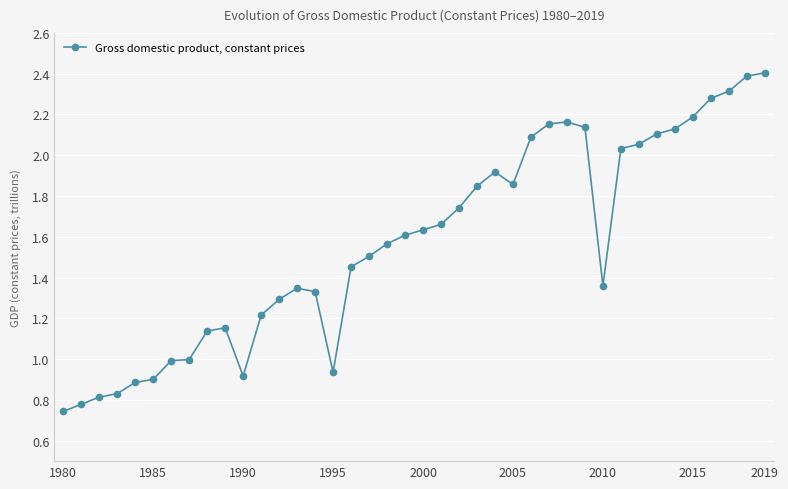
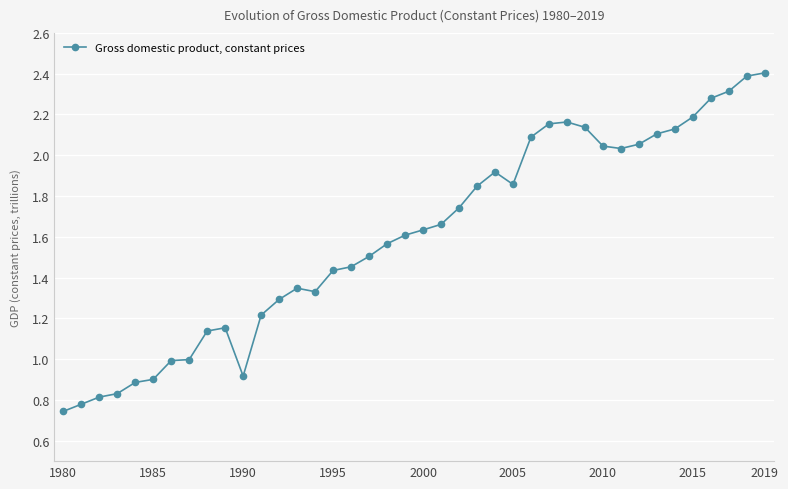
  {
    "1980": 0.74,
    "1985": 0.90,
    "1990": 0.92,
-   "1995": 0.94,
+   "1995": 1.44,
    "2000": 1.63,
    "2005": 1.86,
-   "2010": 1.36,
+   "2010": 2.05,
    "2015": 2.19,
    "2019": 2.40
  }
